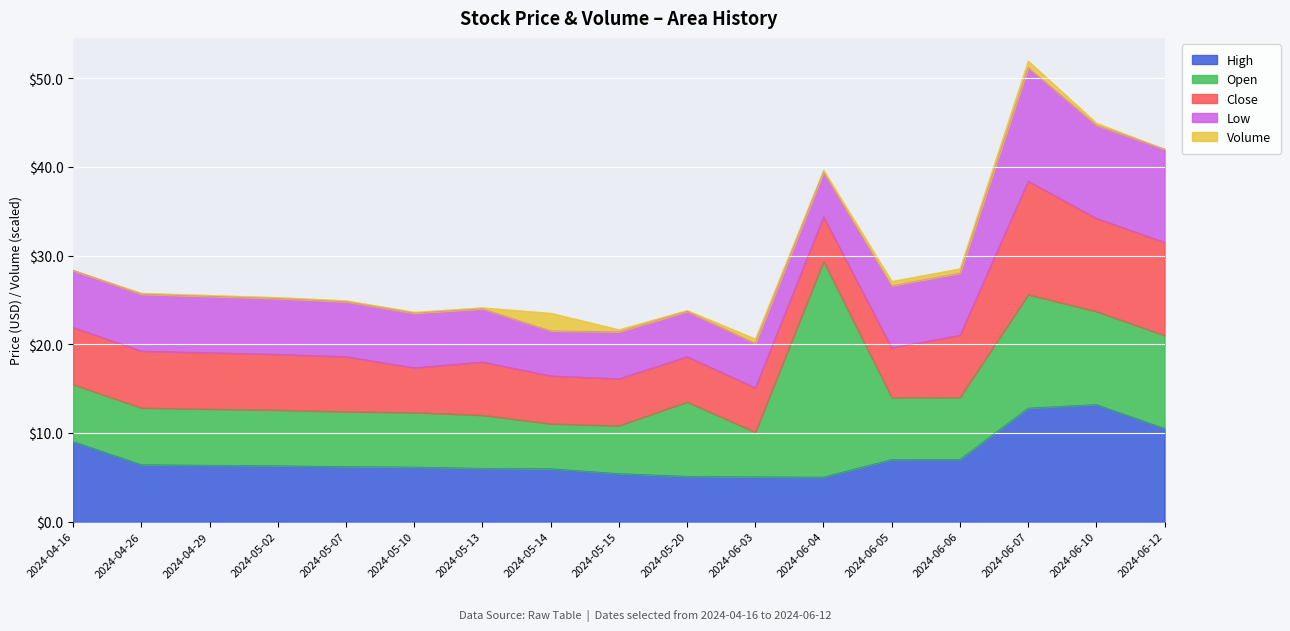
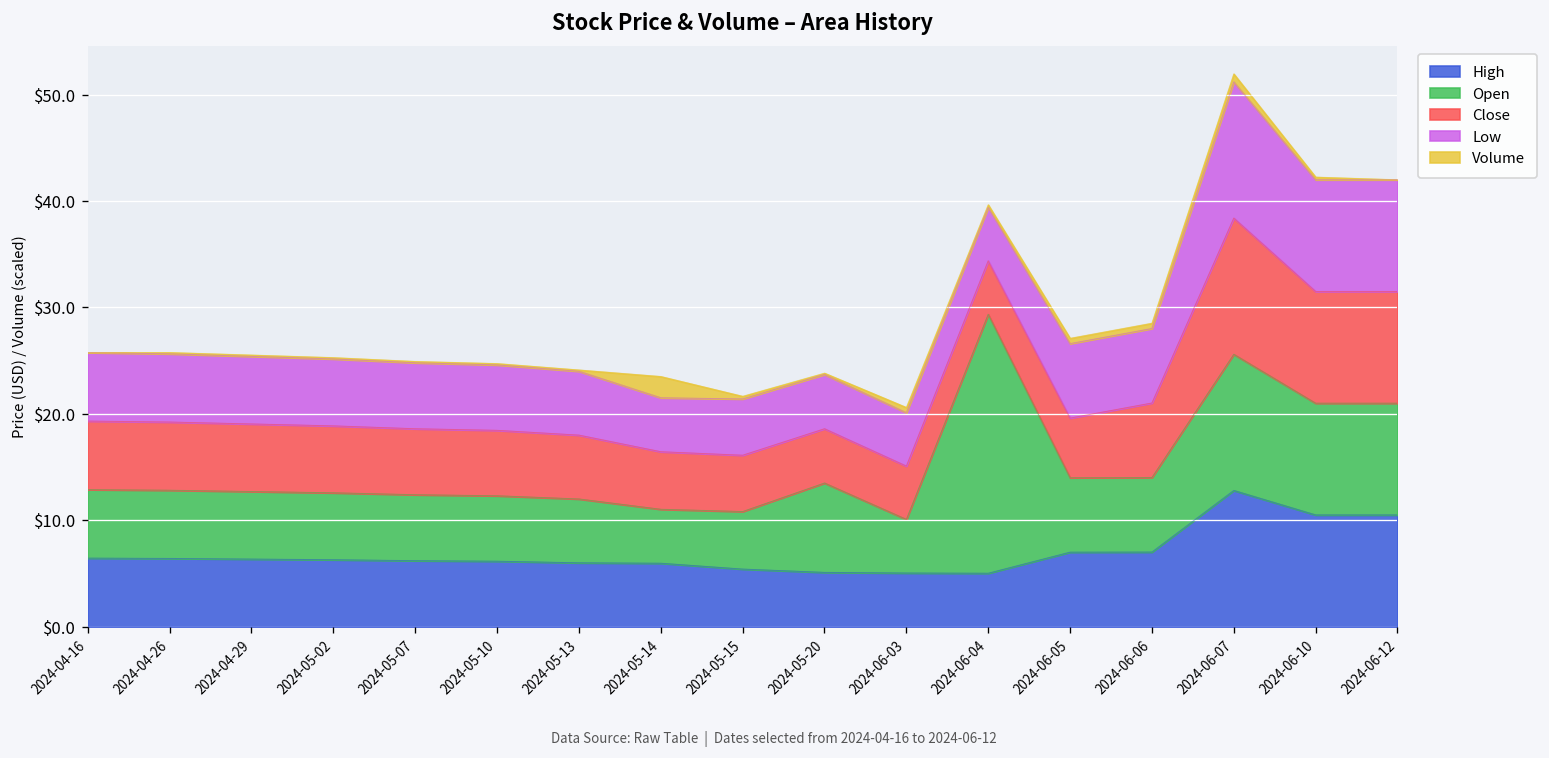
  {
    "High": {
-     "2024-04-16": "$9",
+     "2024-04-16": "$6",
      "2024-04-26": "$6",
      "2024-04-29": "$6",
      "2024-05-02": "$6",
      "2024-05-07": "$6",
      "2024-05-10": "$6",
      "2024-05-13": "$6",
      "2024-05-14": "$6",
      "2024-05-15": "$5",
      "2024-05-20": "$5",
      "2024-06-03": "$5",
      "2024-06-04": "$5",
      "2024-06-05": "$7",
      "2024-06-06": "$7",
      "2024-06-07": "$13",
-     "2024-06-10": "$13",
+     "2024-06-10": "$11",
      "2024-06-12": "$11"
    },
    "Open": {
      "2024-04-16": "$6",
      "2024-04-26": "$6",
      "2024-04-29": "$6",
      "2024-05-02": "$6",
      "2024-05-07": "$6",
      "2024-05-10": "$6",
      "2024-05-13": "$6",
      "2024-05-14": "$5",
      "2024-05-15": "$5",
      "2024-05-20": "$8",
      "2024-06-03": "$5",
      "2024-06-04": "$24",
      "2024-06-05": "$7",
      "2024-06-06": "$7",
      "2024-06-07": "$13",
      "2024-06-10": "$11",
      "2024-06-12": "$11"
    },
    "Close": {
      "2024-04-16": "$6",
      "2024-04-26": "$6",
      "2024-04-29": "$6",
      "2024-05-02": "$6",
      "2024-05-07": "$6",
-     "2024-05-10": "$5",
+     "2024-05-10": "$6",
      "2024-05-13": "$6",
      "2024-05-14": "$5",
      "2024-05-15": "$5",
      "2024-05-20": "$5",
      "2024-06-03": "$5",
      "2024-06-04": "$5",
      "2024-06-05": "$6",
      "2024-06-06": "$7",
      "2024-06-07": "$13",
      "2024-06-10": "$11",
      "2024-06-12": "$11"
    },
    "Low": {
      "2024-05-14": "$5",
      "2024-06-03": "$5",
      "2024-06-05": "$7",
      "2024-06-06": "$7",
      "2024-06-07": "$13"
    },
    "Volume": {
      "2024-05-14": "$2",
      "2024-06-03": "$1",
      "2024-06-05": "$1",
      "2024-06-06": "$1",
      "2024-06-07": "$1"
    }
  }
